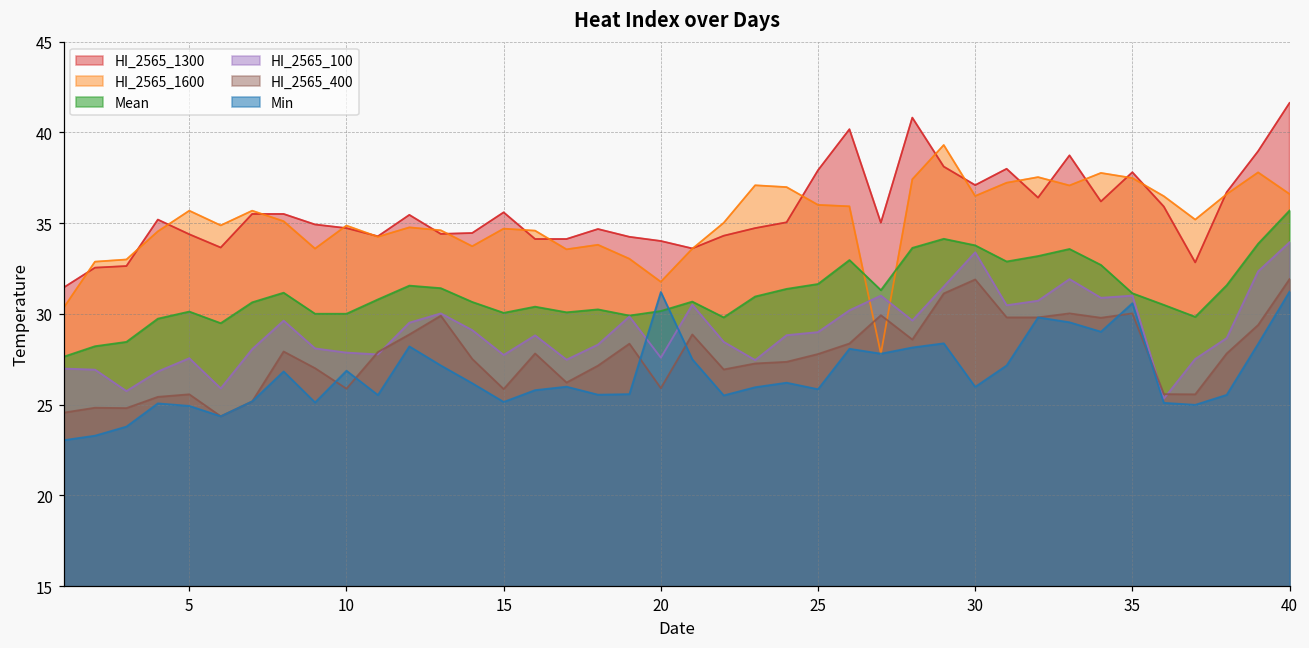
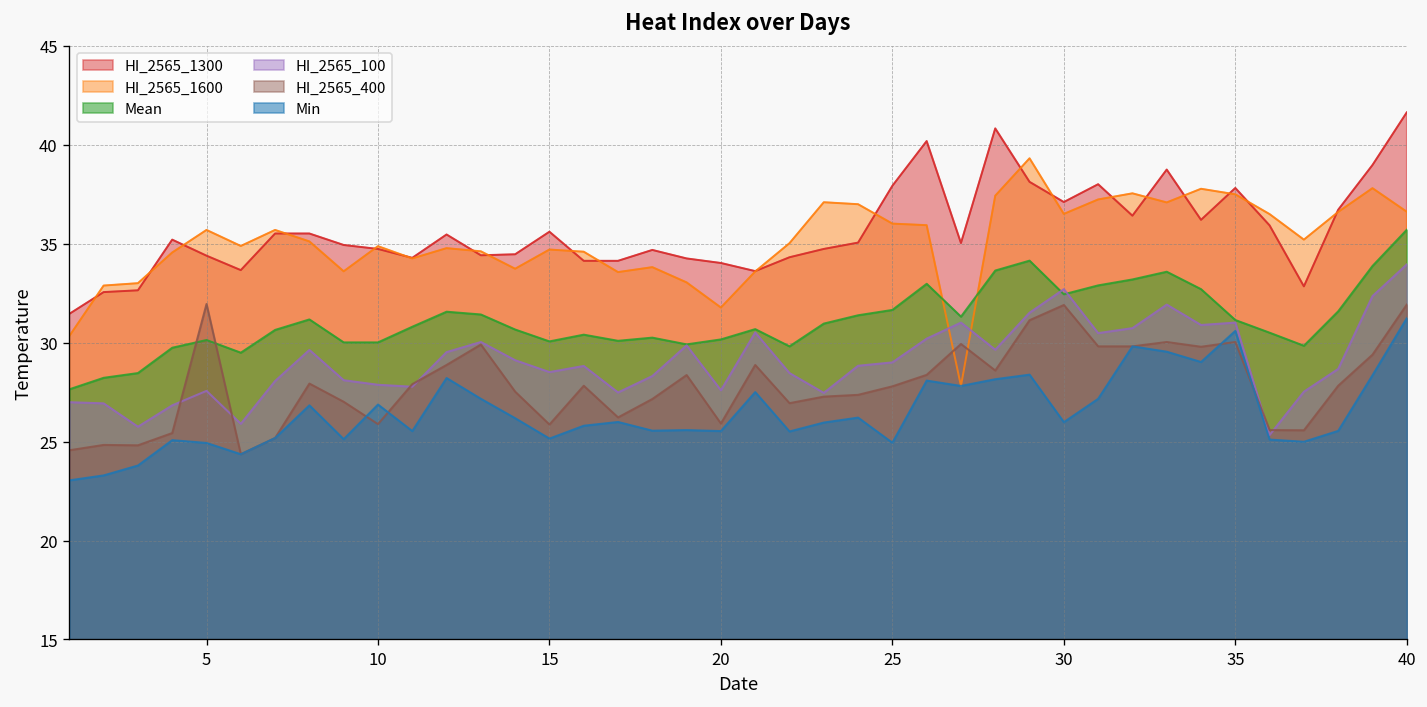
  {
    "HI_2565_1300": {
      "5": 34.4,
      "15": 35.6,
      "20": 34.0,
      "25": 37.9,
      "30": 37.1,
      "35": 37.8,
      "40": 41.6
    },
    "HI_2565_1600": {
      "5": 35.7,
      "15": 34.7,
      "20": 31.8,
      "25": 36.0,
      "30": 36.5,
      "35": 37.5,
      "40": 36.6
    },
    "Mean": {
      "5": 30.1,
      "10": 30.0,
      "15": 30.1,
      "20": 30.2,
      "25": 31.7,
-     "30": 33.8,
+     "30": 32.4,
      "40": 35.7
    },
    "HI_2565_100": {
      "5": 27.6,
      "10": 27.9,
-     "15": 27.7,
+     "15": 28.5,
      "20": 27.6,
      "25": 29.0,
-     "30": 33.4,
+     "30": 32.7,
      "40": 34.0
    },
    "HI_2565_400": {
-     "5": 25.6,
+     "5": 32.0,
      "10": 25.9,
      "15": 25.9,
      "20": 25.9,
      "25": 27.8,
      "30": 31.9,
      "35": 30.0,
      "40": 31.9
    },
    "Min": {
      "5": 24.9,
      "10": 26.9,
      "15": 25.2,
-     "20": 31.2,
-     "25": 25.9,
+     "20": 25.5,
+     "25": 24.9,
      "30": 26.0,
      "35": 30.6,
      "40": 31.2
    }
  }
